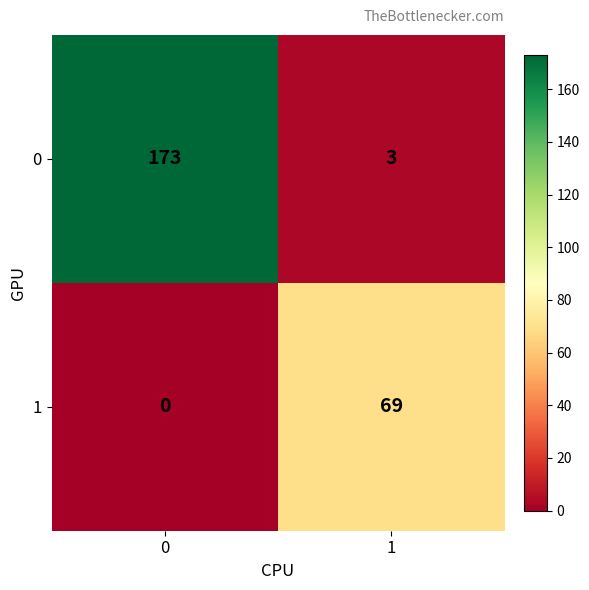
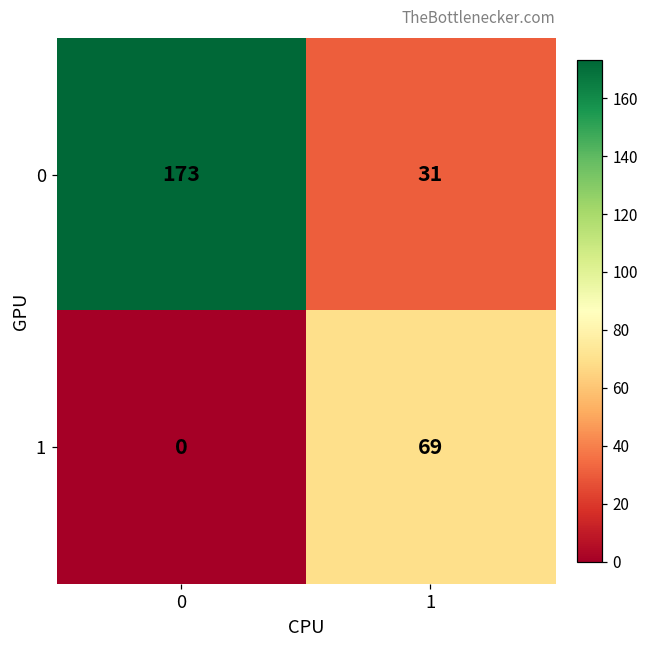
  {
    "0": {
      "0": 173,
-     "1": 3
+     "1": 31
    },
    "1": {
      "0": 0,
      "1": 69
    }
  }
